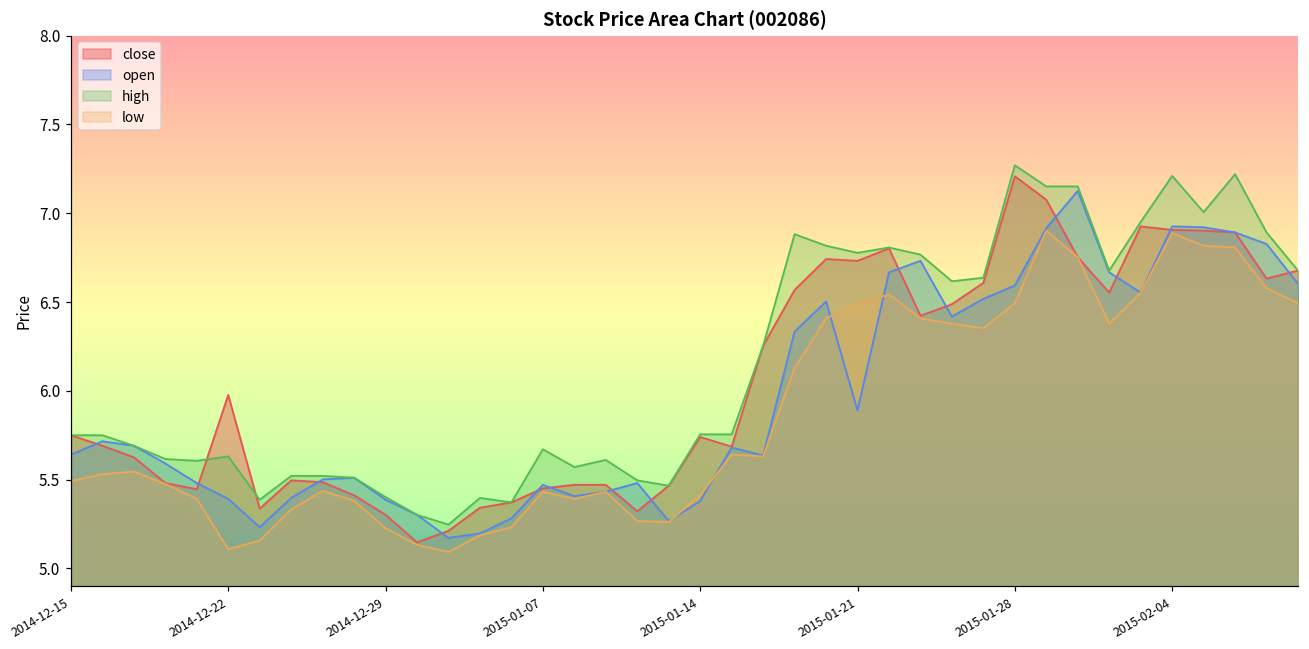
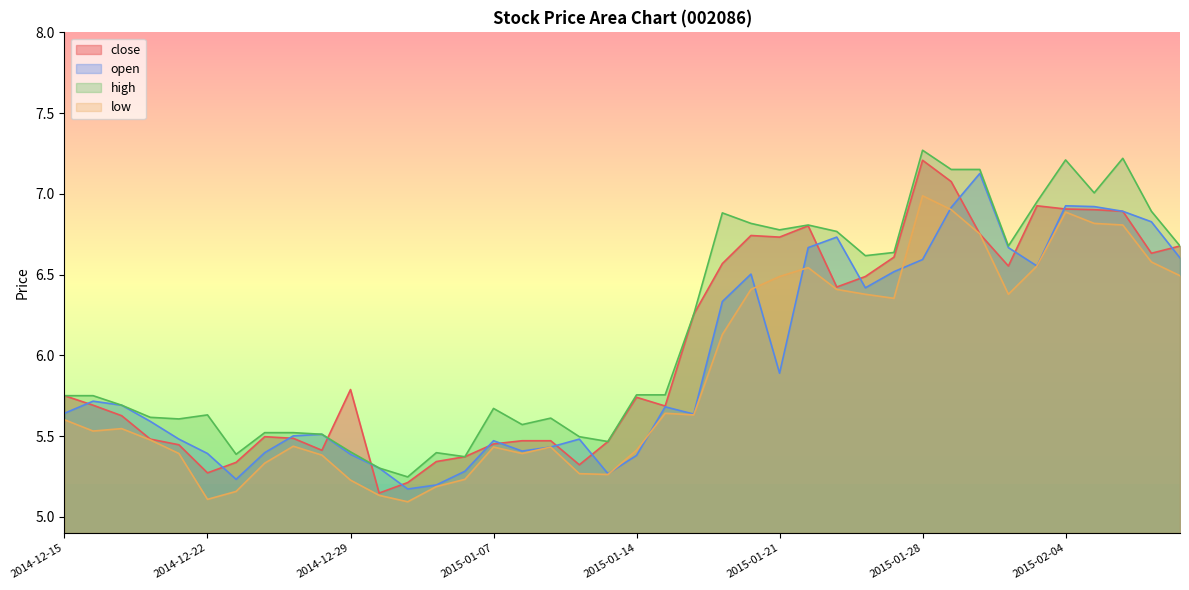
  {
    "close": {
-     "2014-12-22": 5.98,
-     "2014-12-29": 5.30,
+     "2014-12-22": 5.27,
+     "2014-12-29": 5.79,
      "2015-01-07": 5.45,
      "2015-01-21": 6.73,
      "2015-01-28": 7.21,
      "2015-02-04": 6.91
    },
    "open": {
      "2014-12-15": 5.64,
      "2014-12-22": 5.39,
      "2015-01-07": 5.47,
      "2015-01-14": 5.38,
      "2015-01-21": 5.89,
      "2015-01-28": 6.59,
      "2015-02-04": 6.93
    },
    "high": {
      "2014-12-22": 5.63,
      "2015-01-07": 5.67,
      "2015-01-21": 6.78,
      "2015-01-28": 7.27,
      "2015-02-04": 7.21
    },
    "low": {
-     "2014-12-15": 5.49,
+     "2014-12-15": 5.60,
      "2014-12-22": 5.11,
      "2014-12-29": 5.23,
      "2015-01-07": 5.43,
      "2015-01-14": 5.41,
      "2015-01-21": 6.49,
-     "2015-01-28": 6.49,
+     "2015-01-28": 6.99,
      "2015-02-04": 6.89
    }
  }
